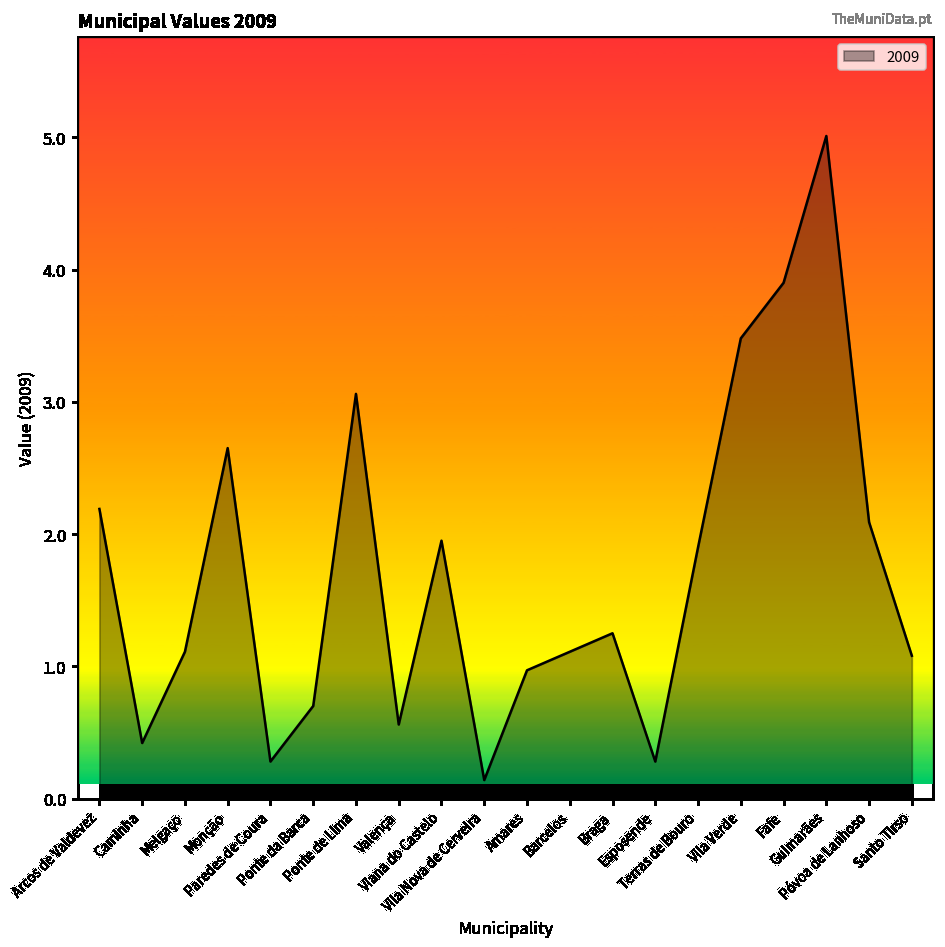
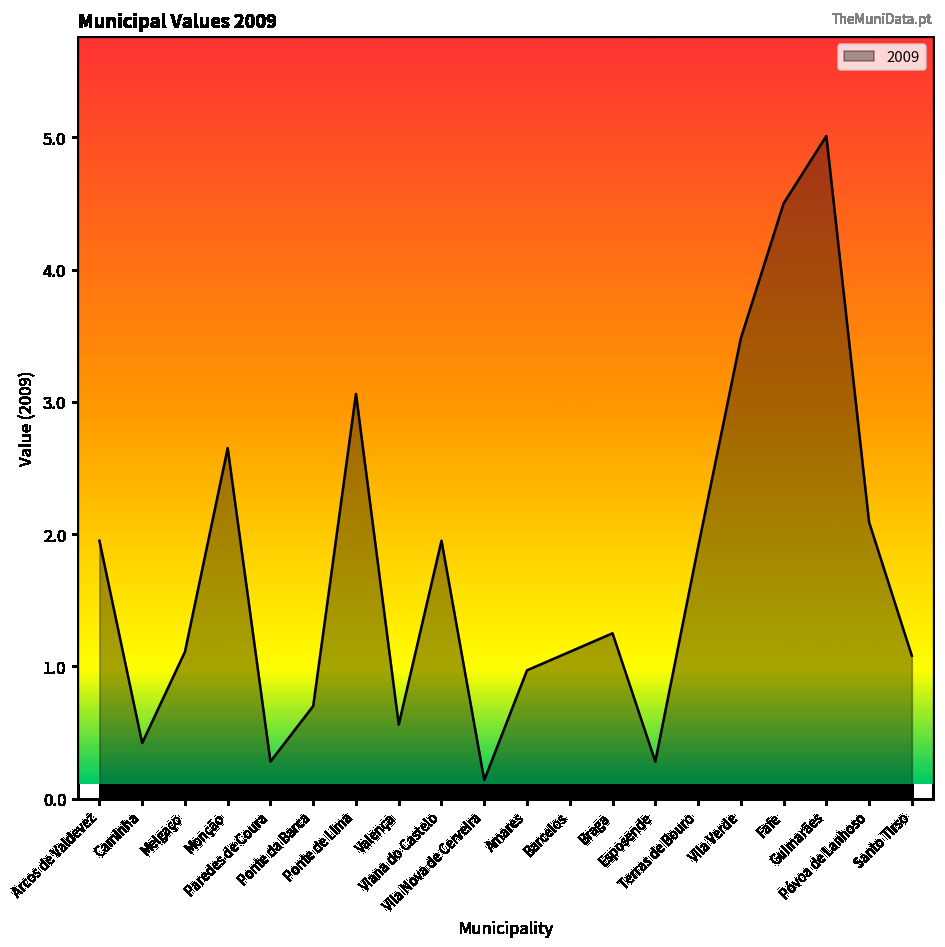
  {
-   "Arcos de Valdevez": 2.19,
+   "Arcos de Valdevez": 1.95,
    "Caminha": 0.42,
    "Melgaço": 1.11,
    "Monção": 2.65,
    "Paredes de Coura": 0.28,
    "Ponte da Barca": 0.70,
    "Ponte de Lima": 3.06,
    "Valença": 0.56,
    "Viana do Castelo": 1.95,
    "Vila Nova de Cerveira": 0.14,
    "Amares": 0.97,
    "Barcelos": 1.11,
    "Braga": 1.25,
    "Esposende": 0.28,
    "Terras de Bouro": 1.90,
    "Vila Verde": 3.48,
-   "Fafe": 3.9,
+   "Fafe": 4.5,
    "Guimarães": 5.01,
    "Póvoa de Lanhoso": 2.09,
    "Santo Tirso": 1.08
  }
